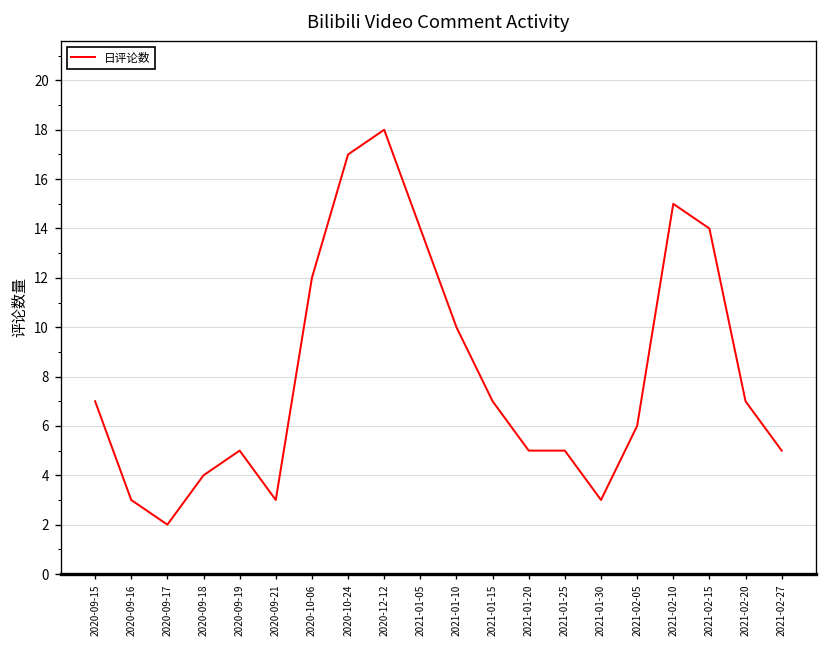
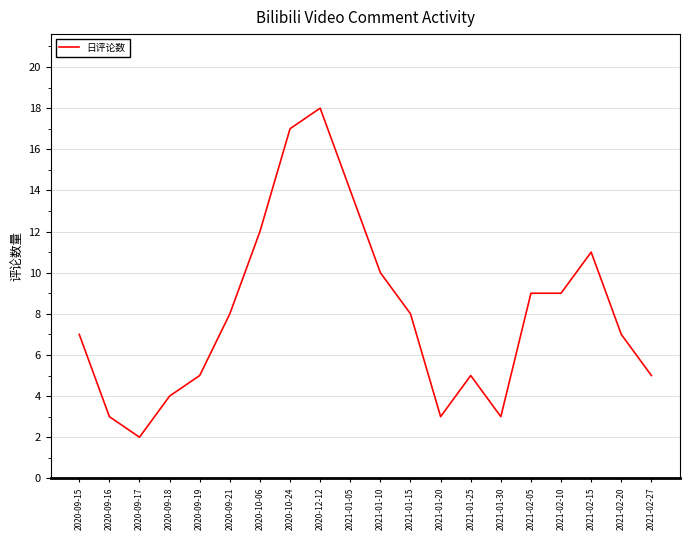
  {
    "2020-09-15": 7,
    "2020-09-16": 3,
    "2020-09-17": 2,
    "2020-09-18": 4,
    "2020-09-19": 5,
-   "2020-09-21": 3,
+   "2020-09-21": 8,
    "2020-10-06": 12,
    "2020-10-24": 17,
    "2020-12-12": 18,
    "2021-01-05": 14,
    "2021-01-10": 10,
-   "2021-01-15": 7,
-   "2021-01-20": 5,
+   "2021-01-15": 8,
+   "2021-01-20": 3,
    "2021-01-25": 5,
    "2021-01-30": 3,
-   "2021-02-05": 6,
-   "2021-02-10": 15,
-   "2021-02-15": 14,
+   "2021-02-05": 9,
+   "2021-02-10": 9,
+   "2021-02-15": 11,
    "2021-02-20": 7,
    "2021-02-27": 5
  }
